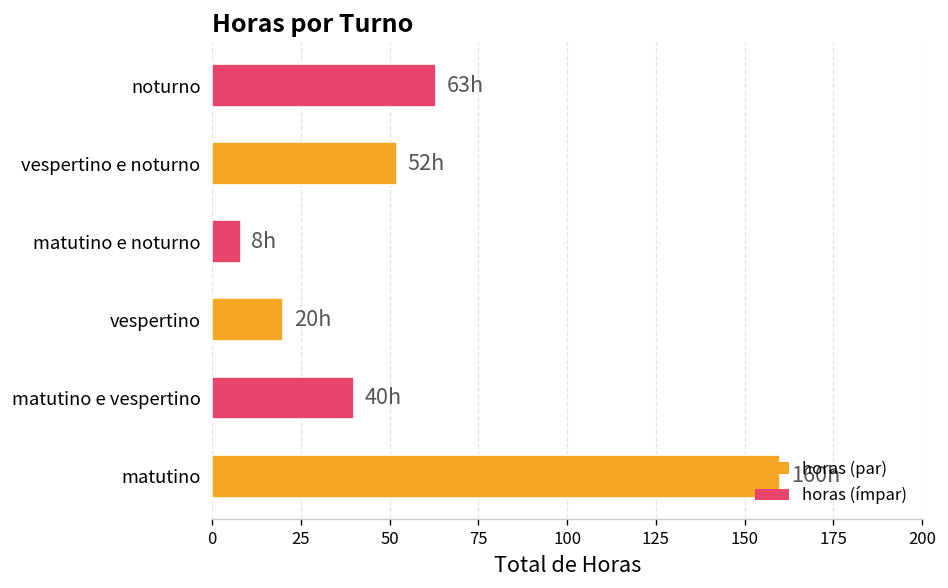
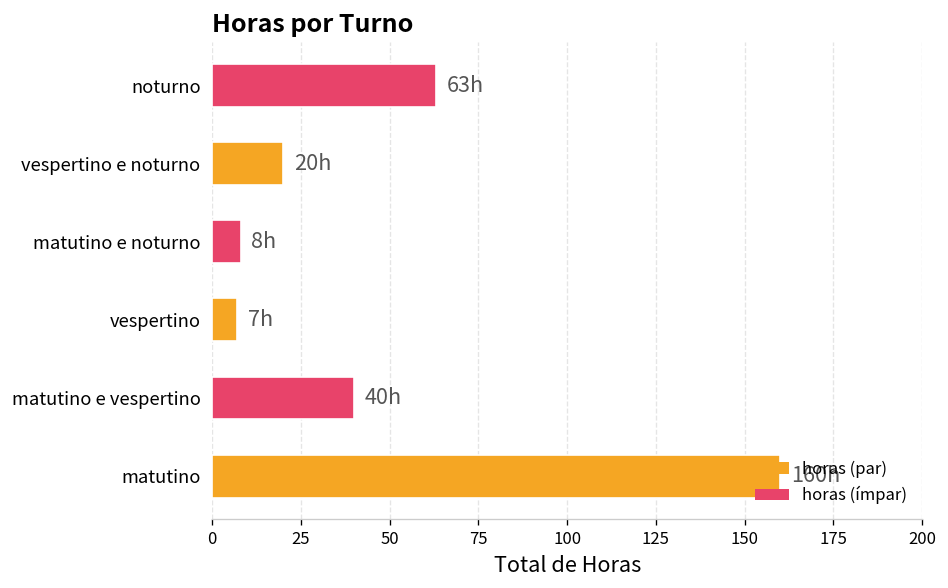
  {
    "noturno": "63h",
-   "vespertino e noturno": "52h",
+   "vespertino e noturno": "20h",
    "matutino e noturno": "8h",
-   "vespertino": "20h",
+   "vespertino": "7h",
    "matutino e vespertino": "40h",
    "matutino": "160h"
  }
